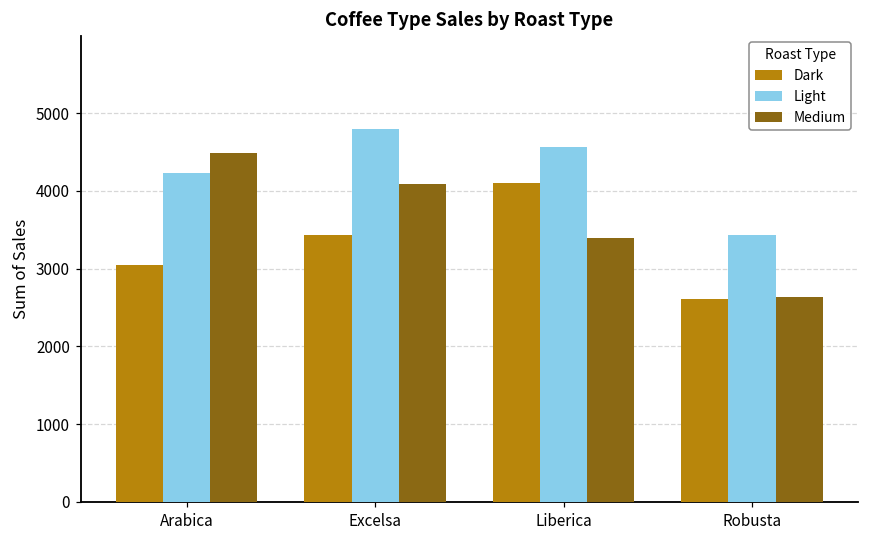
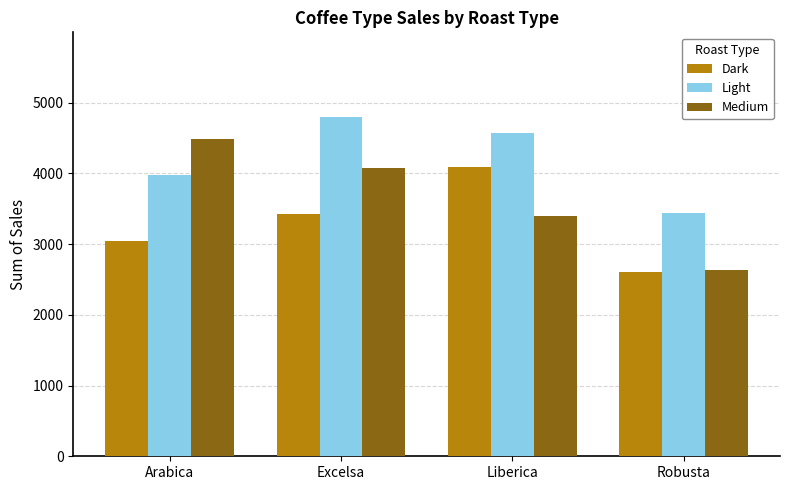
  {
    "Light": {
-     "Arabica": 4200,
+     "Arabica": 4000,
      "Excelsa": 4800,
      "Liberica": 4600,
      "Robusta": 3400
    }
  }
